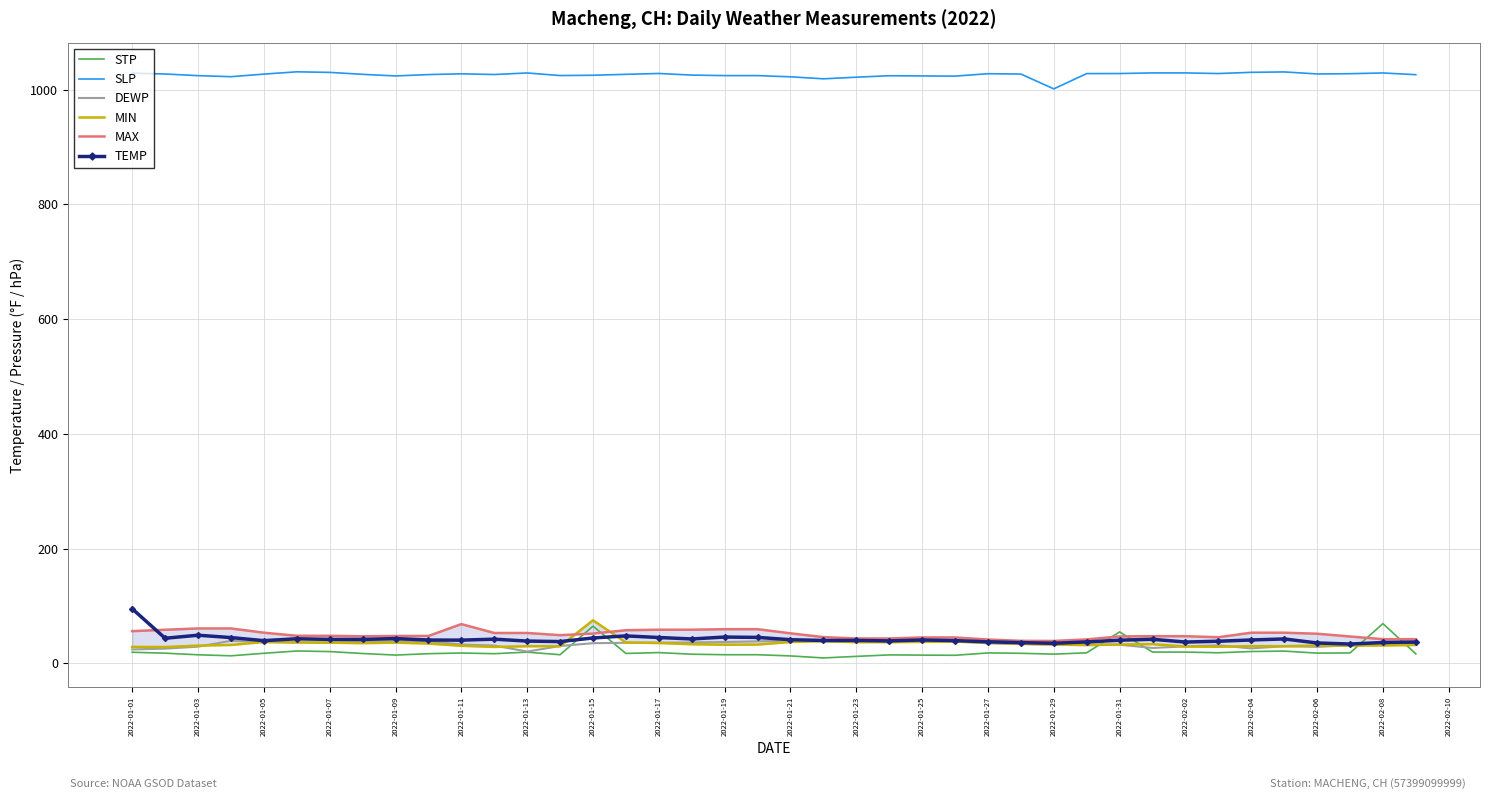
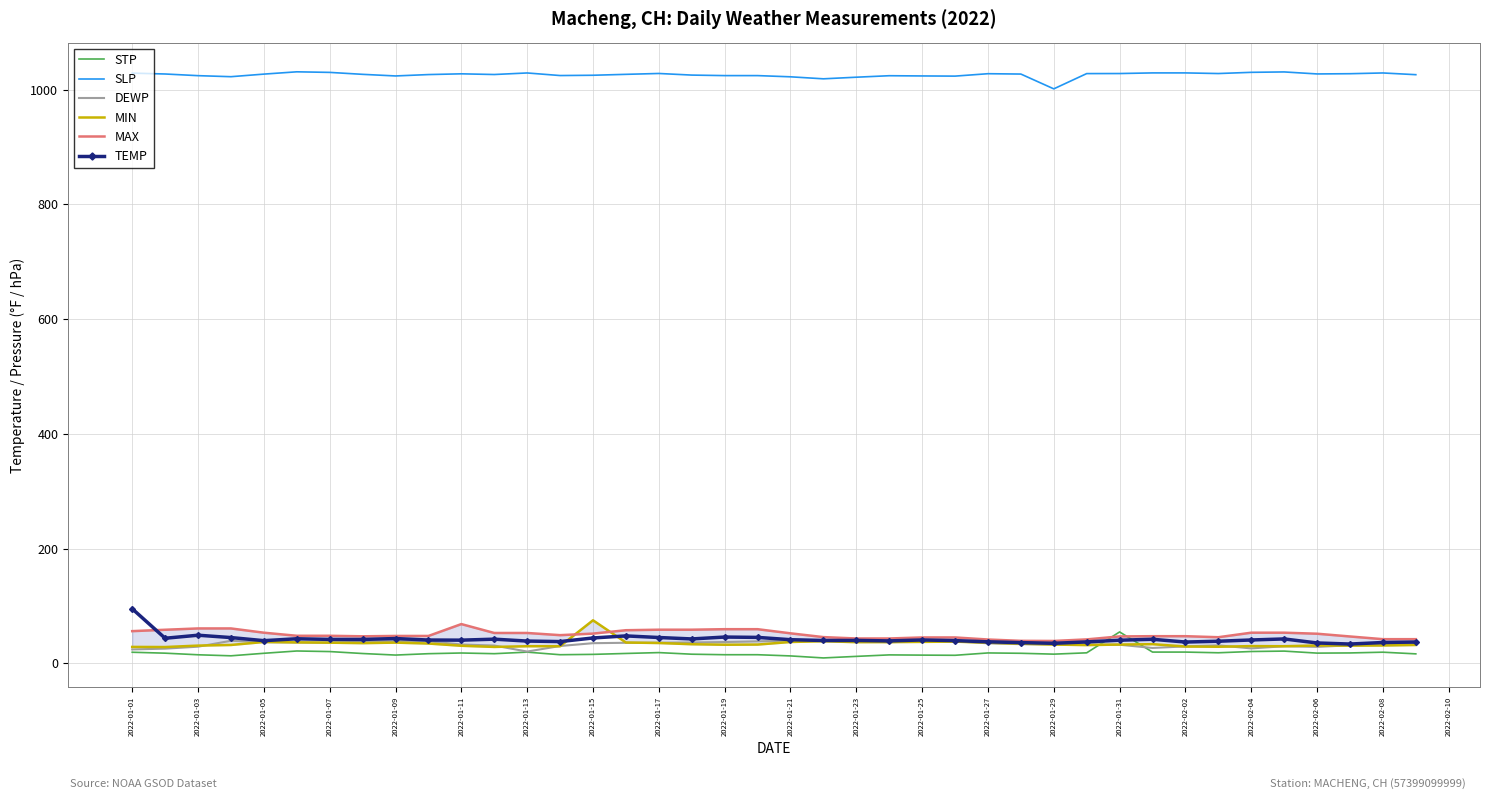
  {
    "STP": {
      "2022-01-01": 20,
      "2022-01-03": 10,
      "2022-01-05": 20,
      "2022-01-07": 20,
      "2022-01-09": 10,
      "2022-01-11": 20,
-     "2022-01-15": 60,
+     "2022-01-15": 20,
      "2022-01-17": 20,
      "2022-01-19": 20,
      "2022-01-21": 10,
      "2022-01-23": 10,
      "2022-01-25": 10,
      "2022-01-27": 20,
      "2022-01-29": 20,
      "2022-01-31": 50,
      "2022-02-02": 20,
      "2022-02-04": 20,
      "2022-02-06": 20,
-     "2022-02-08": 70
+     "2022-02-08": 20
    },
    "SLP": {
      "2022-01-03": 1020,
      "2022-01-05": 1030,
      "2022-01-07": 1030,
      "2022-01-09": 1020,
      "2022-01-11": 1030,
      "2022-01-13": 1030,
      "2022-01-15": 1030,
      "2022-01-17": 1030,
      "2022-01-19": 1020,
      "2022-01-21": 1020,
      "2022-01-23": 1020,
      "2022-01-25": 1020,
      "2022-01-27": 1030,
      "2022-01-29": 1000,
      "2022-01-31": 1030,
      "2022-02-02": 1030,
      "2022-02-04": 1030,
      "2022-02-06": 1030,
      "2022-02-08": 1030
    },
    "DEWP": {
      "2022-01-01": 20,
      "2022-01-15": 40,
      "2022-01-19": 40
    },
    "MIN": {
      "2022-01-01": 30,
      "2022-01-13": 30,
      "2022-01-19": 30
    },
    "MAX": {
      "2022-01-15": 50
    },
    "TEMP": {
      "2022-01-01": 100,
      "2022-01-03": 50,
      "2022-01-07": 40,
      "2022-01-11": 40,
      "2022-01-13": 40,
      "2022-01-15": 40,
      "2022-01-17": 50,
      "2022-01-19": 50,
      "2022-01-31": 40,
      "2022-02-02": 40,
      "2022-02-04": 40
    }
  }
